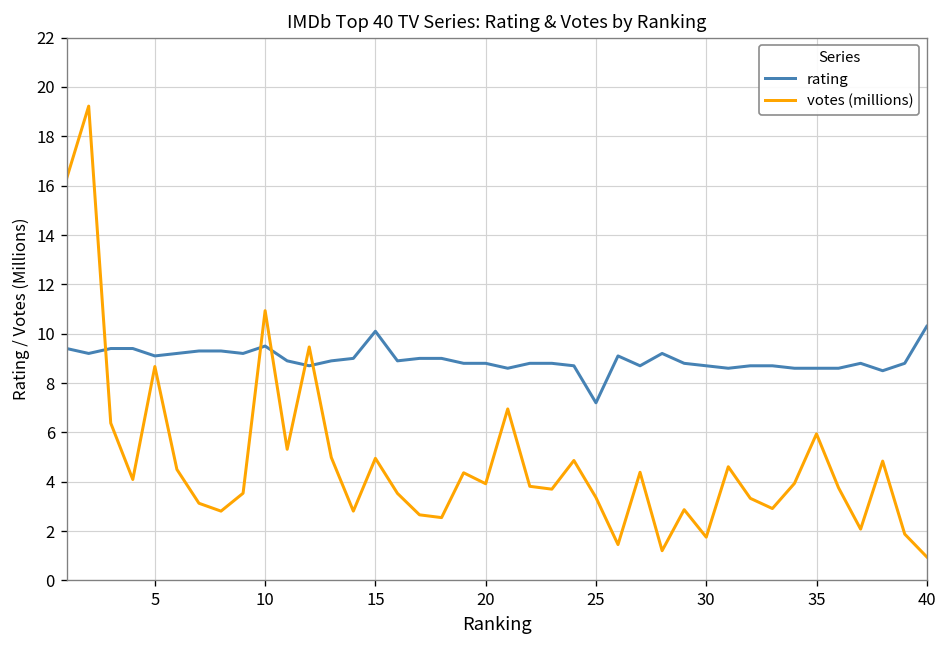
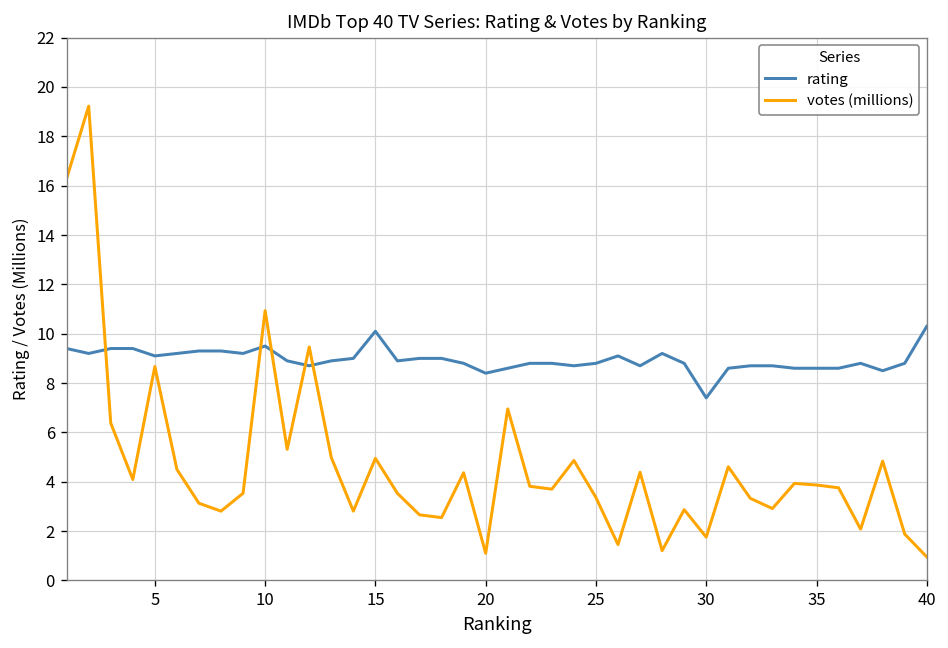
  {
    "rating": {
      "5": 9.1,
      "10": 9.5,
      "15": 10.1,
-     "20": 8.8,
-     "25": 7.2,
-     "30": 8.7,
+     "20": 8.4,
+     "25": 8.8,
+     "30": 7.4,
      "35": 8.6,
      "40": 10.3
    },
    "votes (millions)": {
      "5": 8.7,
      "10": 10.9,
      "15": 5.0,
-     "20": 3.9,
+     "20": 1.1,
      "25": 3.4,
      "30": 1.8,
-     "35": 5.9,
+     "35": 3.9,
      "40": 1.0
    }
  }
